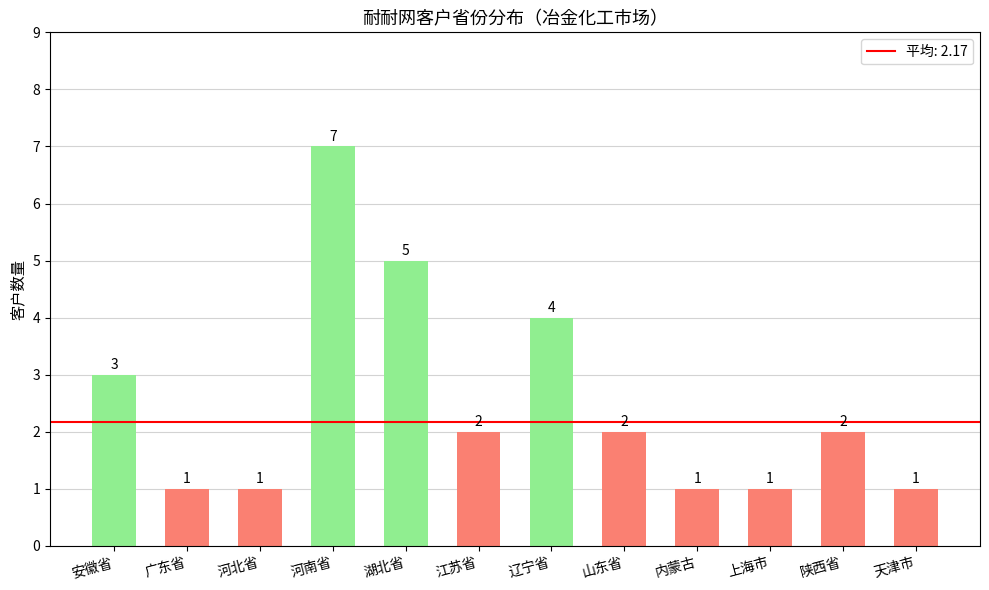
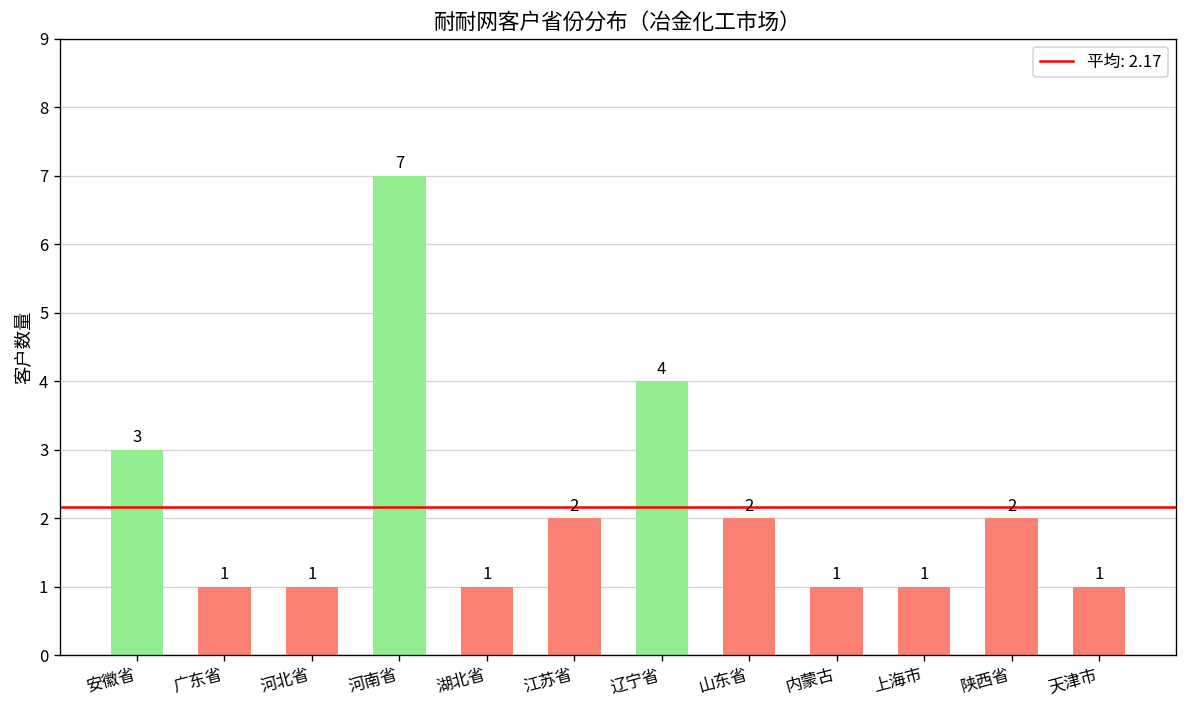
  {
    "安徽省": 3,
    "广东省": 1,
    "河北省": 1,
    "河南省": 7,
-   "湖北省": 5,
+   "湖北省": 1,
    "江苏省": 2,
    "辽宁省": 4,
    "山东省": 2,
    "内蒙古": 1,
    "上海市": 1,
    "陕西省": 2,
    "天津市": 1
  }
